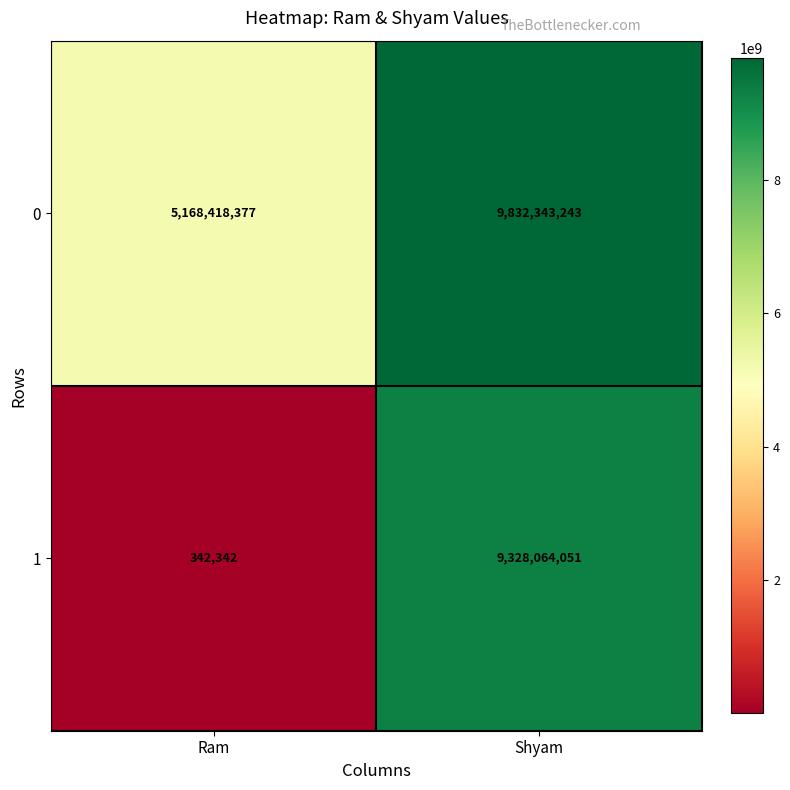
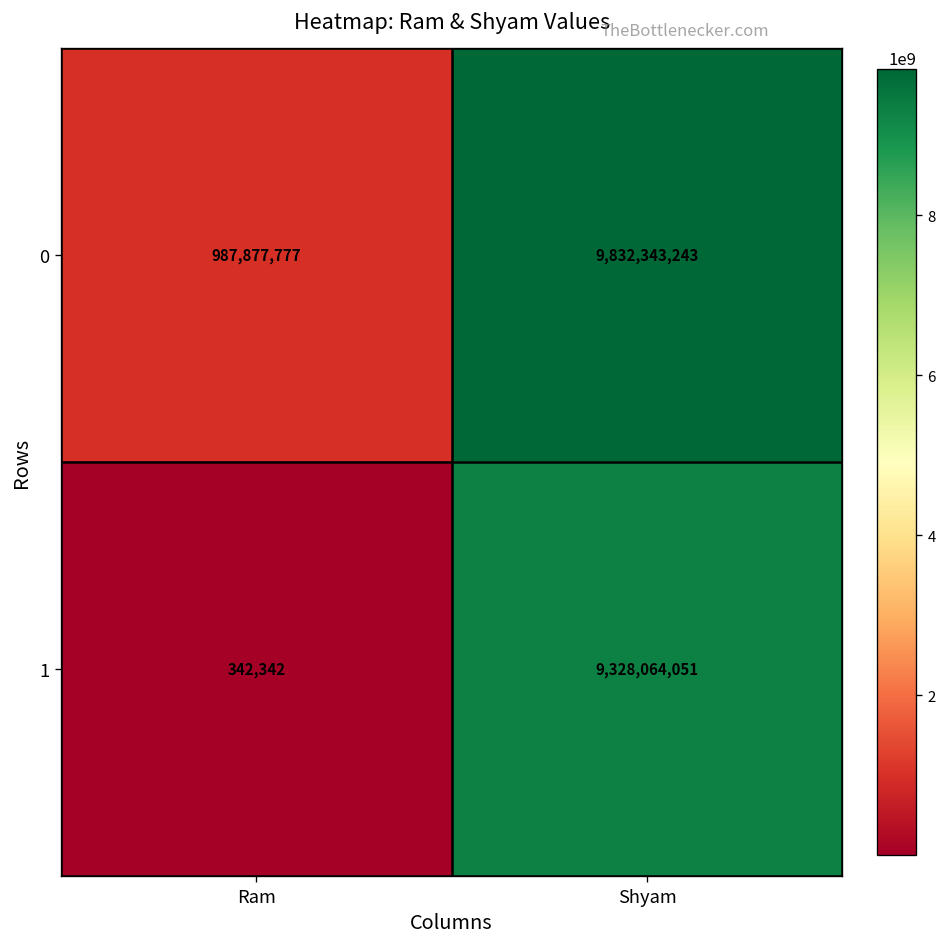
  {
    "0": {
-     "Ram": "5,168,418,377",
+     "Ram": "987,877,777",
      "Shyam": "9,832,343,243"
    },
    "1": {
      "Ram": "342,342",
      "Shyam": "9,328,064,051"
    }
  }
